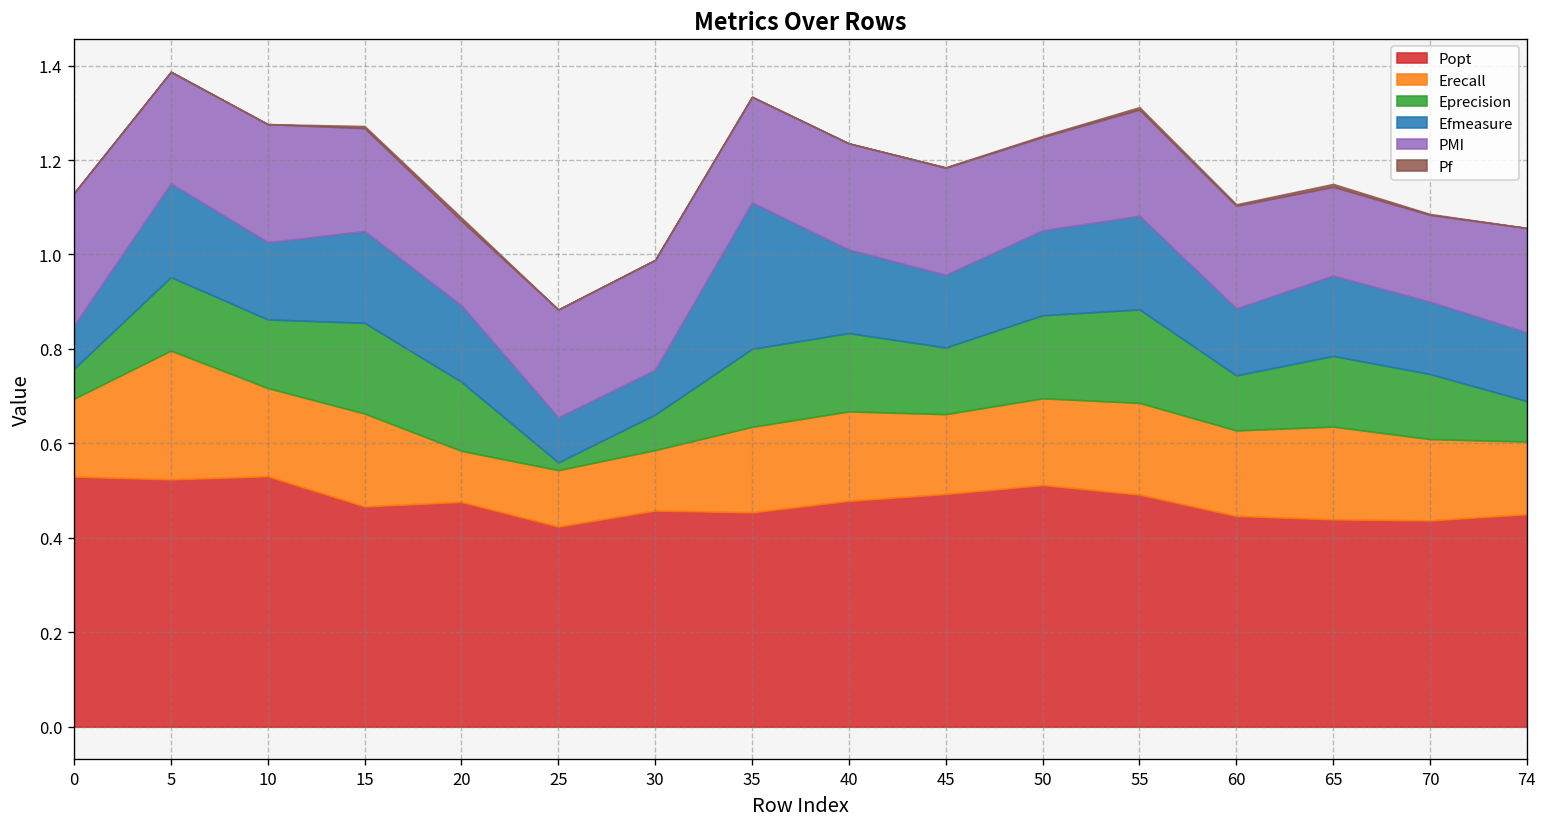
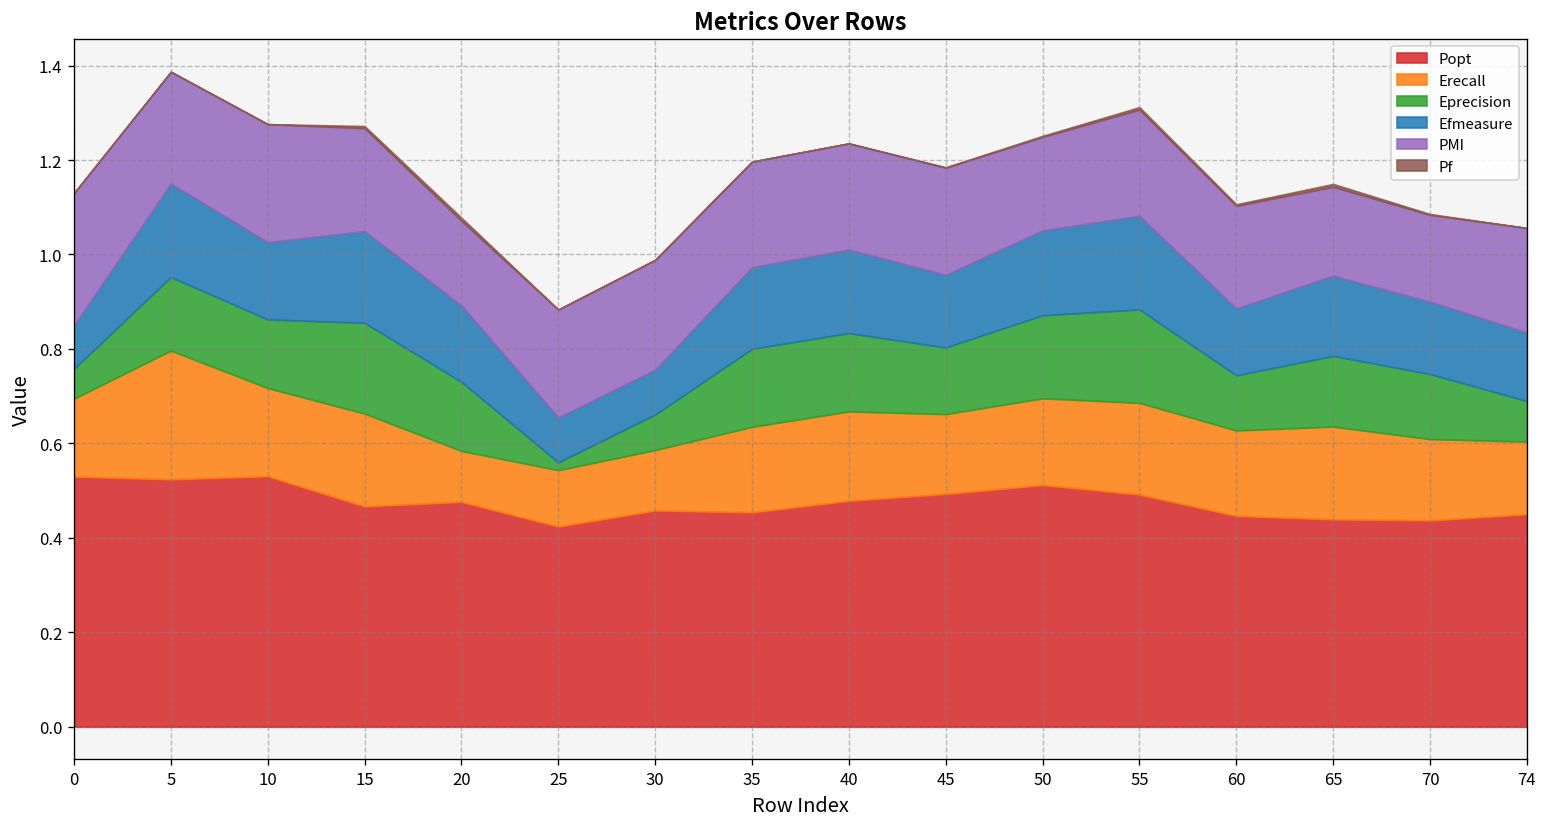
  {
    "Popt": {
      "0": 0.53,
      "5": 0.52,
      "10": 0.53,
      "15": 0.47,
      "20": 0.48,
      "25": 0.42,
      "30": 0.46,
      "35": 0.45,
      "40": 0.48,
      "45": 0.49,
      "50": 0.51,
      "55": 0.49,
      "60": 0.45,
      "65": 0.44,
      "70": 0.44,
      "74": 0.45
    },
    "Erecall": {
      "0": 0.17,
      "5": 0.27,
      "10": 0.19,
      "15": 0.20,
      "20": 0.11,
      "25": 0.12,
      "30": 0.13,
      "35": 0.18,
      "40": 0.19,
      "45": 0.17,
      "50": 0.18,
      "55": 0.19,
      "60": 0.18,
      "65": 0.20,
      "70": 0.17,
      "74": 0.15
    },
    "Eprecision": {
      "0": 0.06,
      "5": 0.16,
      "10": 0.15,
      "15": 0.19,
      "20": 0.15,
      "25": 0.02,
      "30": 0.08,
      "35": 0.17,
      "40": 0.17,
      "45": 0.14,
      "50": 0.18,
      "55": 0.20,
      "60": 0.12,
      "65": 0.15,
      "70": 0.14,
      "74": 0.09
    },
    "Efmeasure": {
      "0": 0.09,
      "5": 0.20,
      "10": 0.16,
      "15": 0.19,
      "20": 0.16,
      "25": 0.09,
      "30": 0.09,
-     "35": 0.31,
+     "35": 0.17,
      "40": 0.18,
      "45": 0.15,
      "50": 0.18,
      "55": 0.20,
      "60": 0.14,
      "65": 0.17,
      "70": 0.15,
      "74": 0.15
    }
  }
